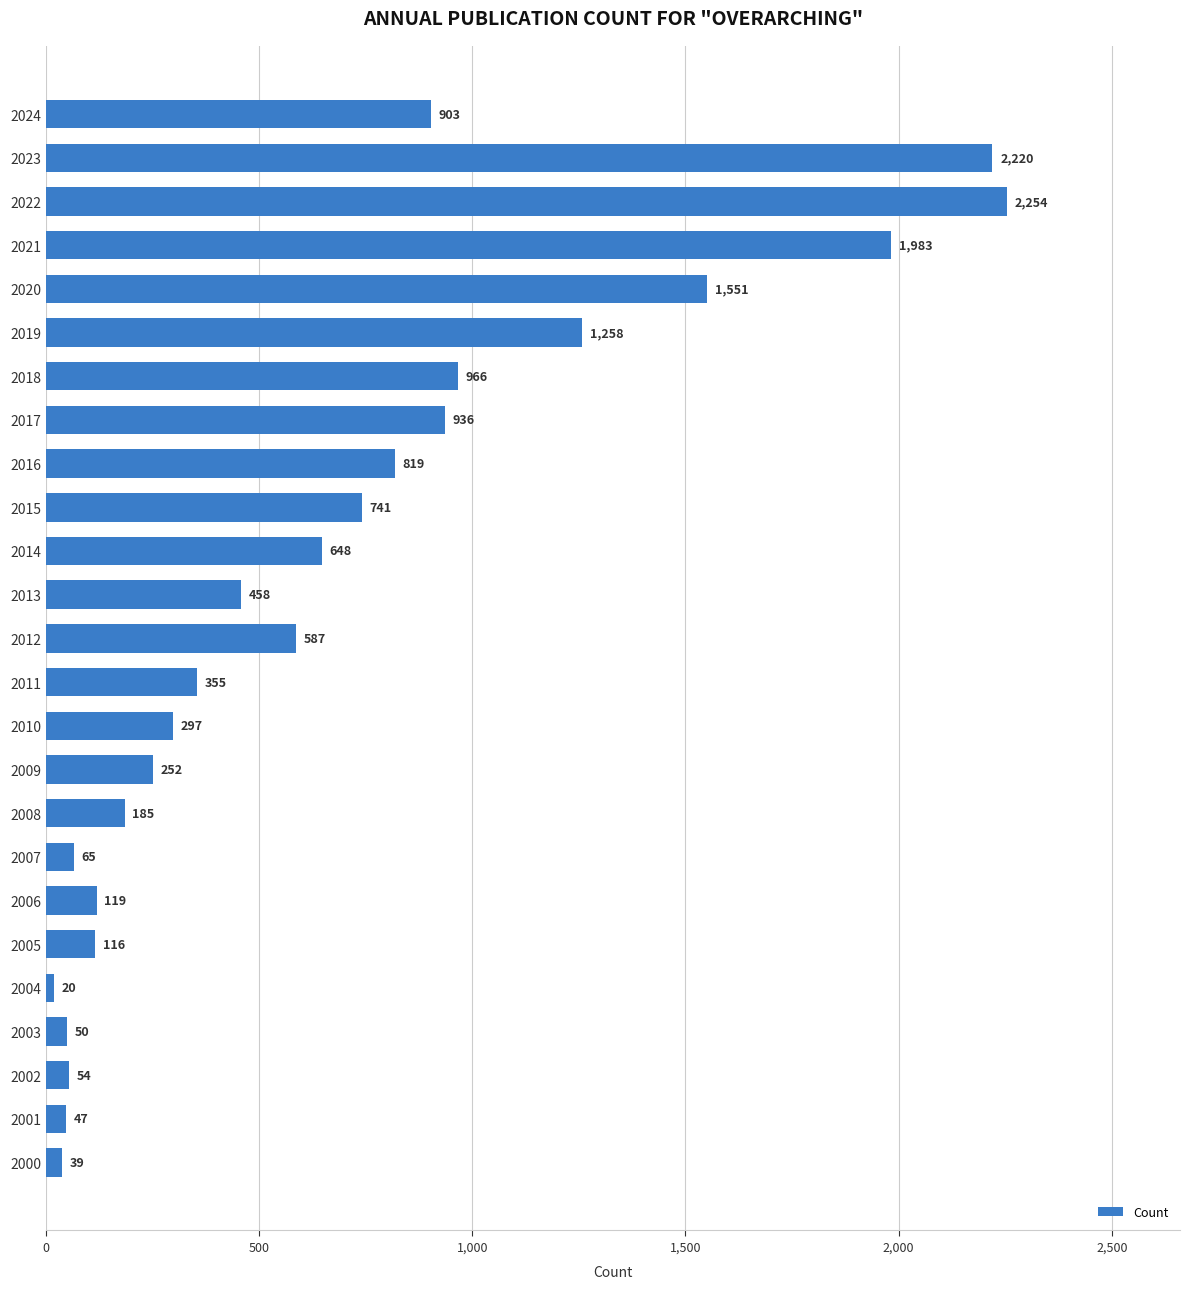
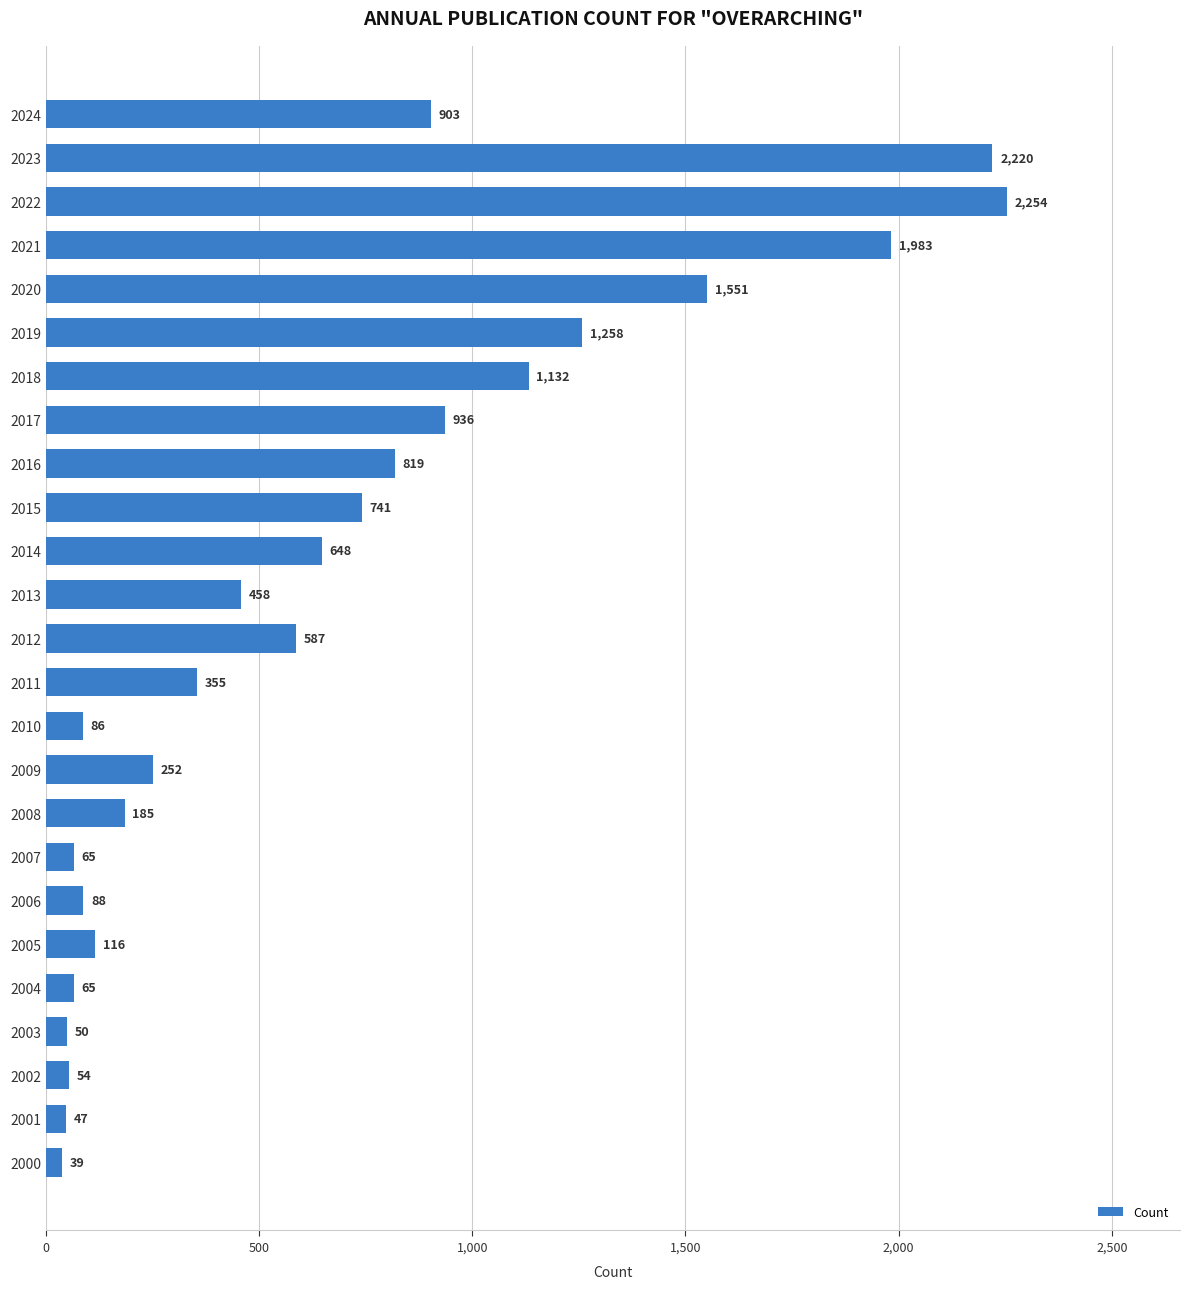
  {
    "2024": "903",
    "2023": "2,220",
    "2022": "2,254",
    "2021": "1,983",
    "2020": "1,551",
    "2019": "1,258",
-   "2018": "966",
+   "2018": "1,132",
    "2017": "936",
    "2016": "819",
    "2015": "741",
    "2014": "648",
    "2013": "458",
    "2012": "587",
    "2011": "355",
-   "2010": "297",
+   "2010": "86",
    "2009": "252",
    "2008": "185",
    "2007": "65",
-   "2006": "119",
+   "2006": "88",
    "2005": "116",
-   "2004": "20",
+   "2004": "65",
    "2003": "50",
    "2002": "54",
    "2001": "47",
    "2000": "39"
  }
